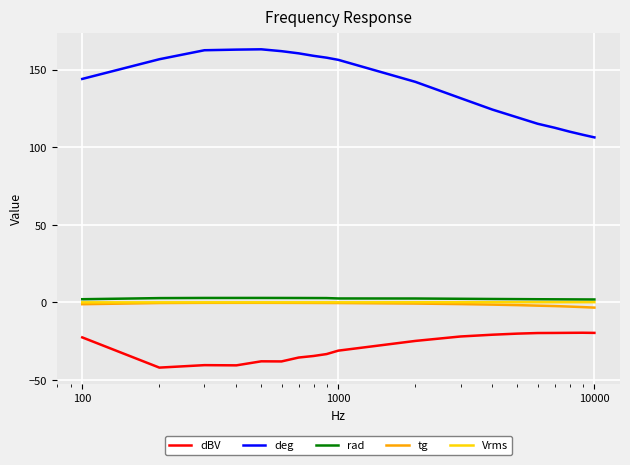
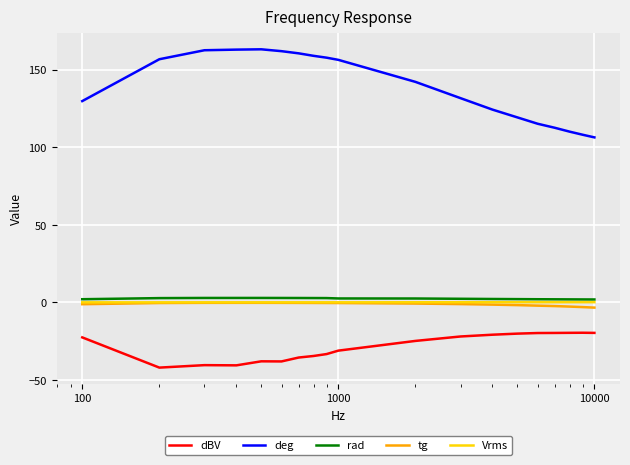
  {
    "dBV": {
      "100": -23,
      "1000": -31,
      "10000": -20
    },
    "deg": {
-     "100": 144,
+     "100": 130,
      "1000": 156,
      "10000": 106
    },
    "rad": {
      "100": 2,
      "1000": 3,
      "10000": 2
    }
  }
